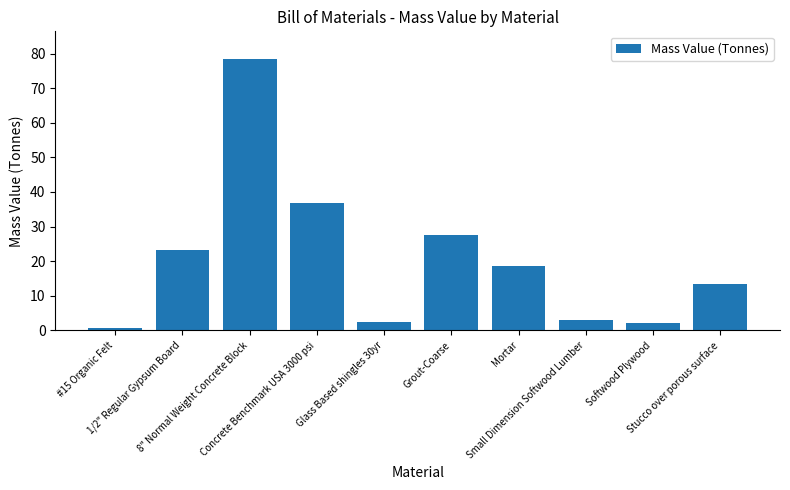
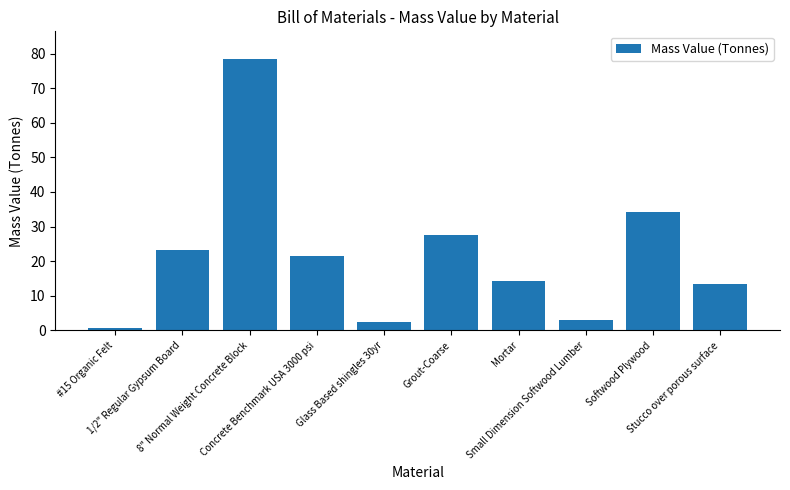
  {
    "#15 Organic Felt": 1,
    "1/2\" Regular Gypsum Board": 23,
    "8\" Normal Weight Concrete Block": 79,
-   "Concrete Benchmark USA 3000 psi": 37,
+   "Concrete Benchmark USA 3000 psi": 21,
    "Glass Based shingles 30yr": 2,
    "Grout-Coarse": 28,
-   "Mortar": 19,
+   "Mortar": 14,
    "Small Dimension Softwood Lumber": 3,
-   "Softwood Plywood": 2,
+   "Softwood Plywood": 34,
    "Stucco over porous surface": 13
  }
